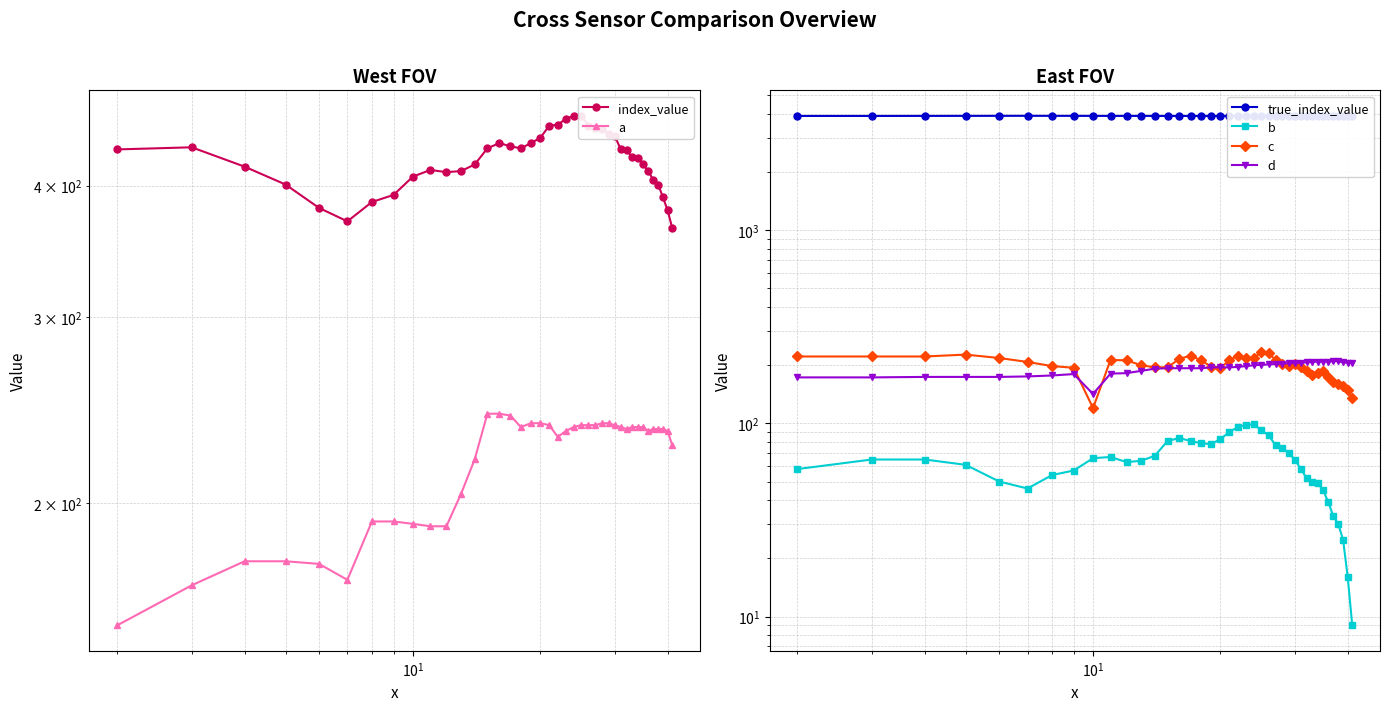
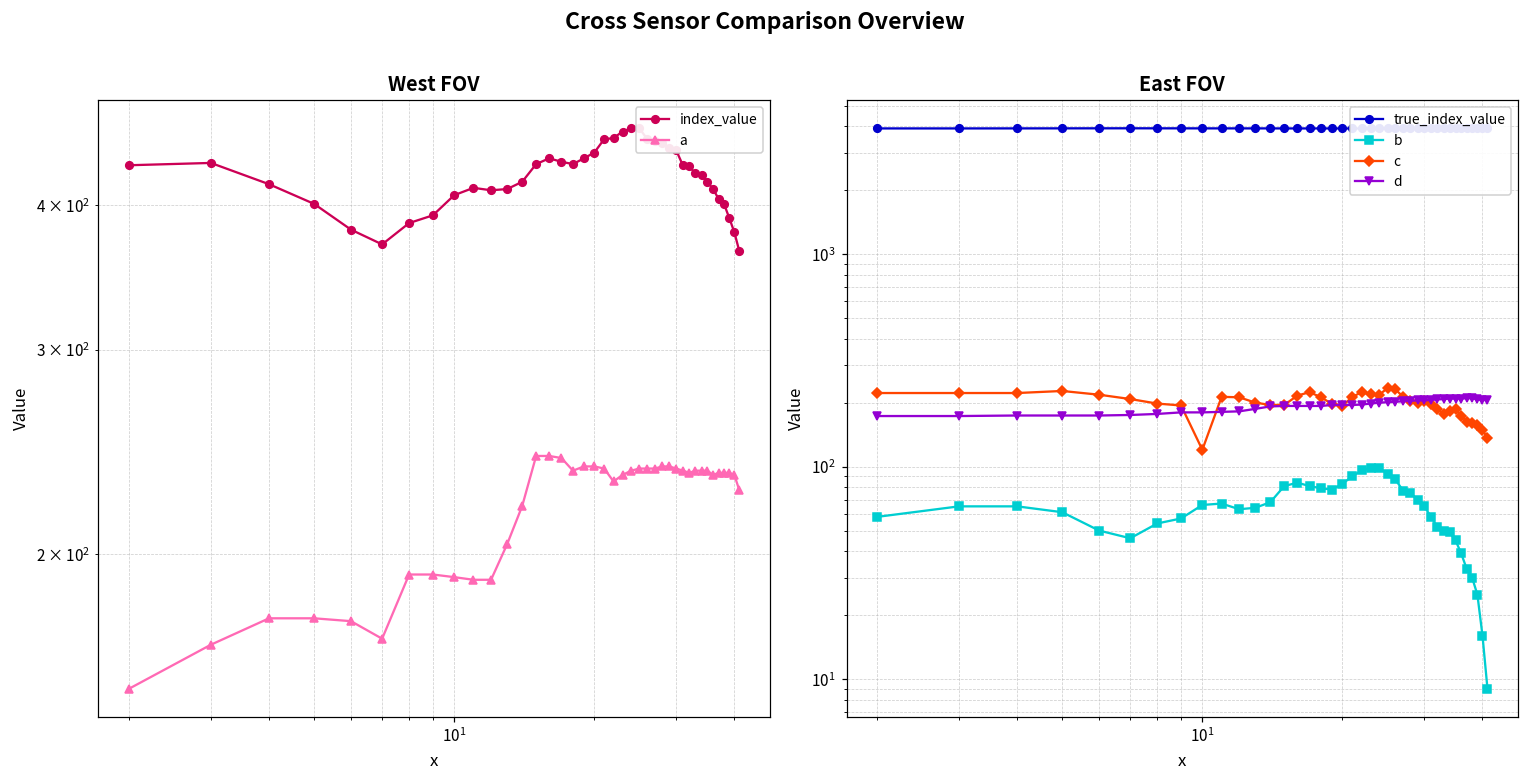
  {
    "East FOV": {
      "true_index_value": {
        "10^1": 3900
      },
      "b": {
        "10^1": 66
      },
      "c": {
        "10^1": 120
      },
      "d": {
-       "10^1": 140
+       "10^1": 180
      }
    }
  }
